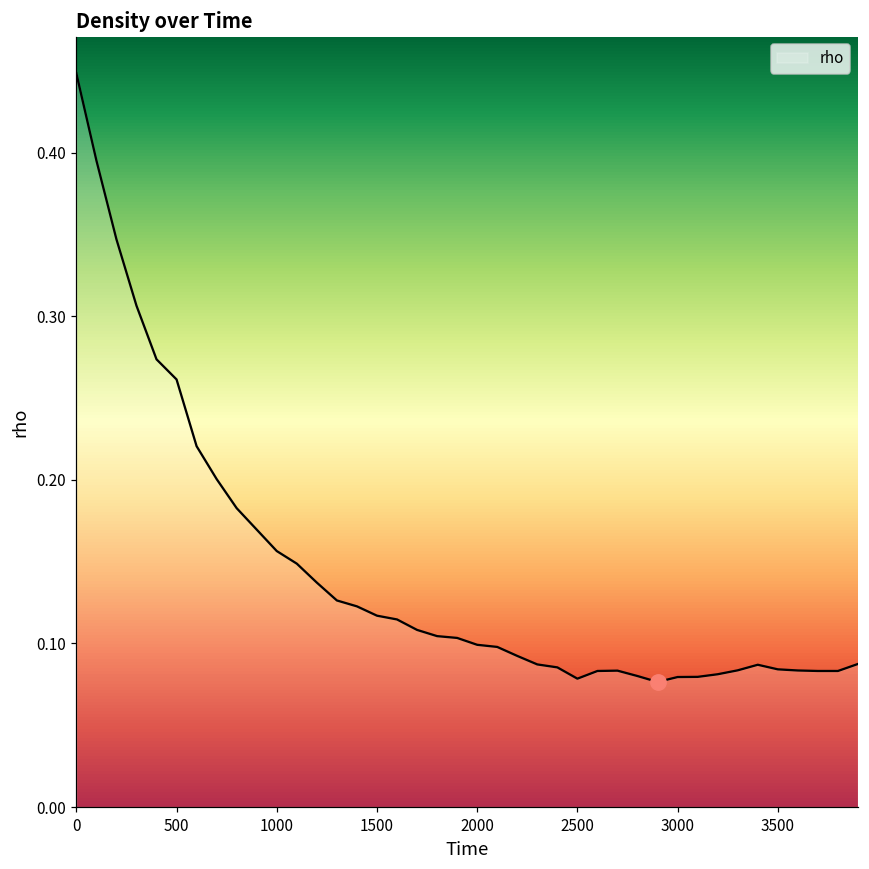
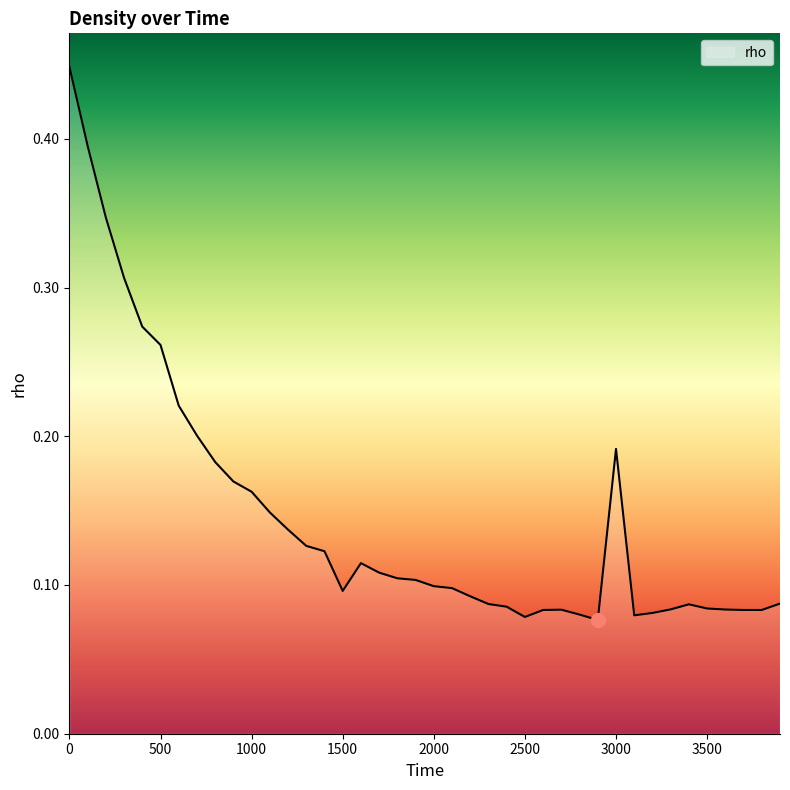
  {
    "rho": {
      "0": 0.449,
      "500": 0.261,
-     "1000": 0.157,
-     "1500": 0.117,
+     "1000": 0.163,
+     "1500": 0.096,
      "2000": 0.099,
      "2500": 0.079,
-     "3000": 0.080,
+     "3000": 0.192,
      "3500": 0.084
    }
  }
